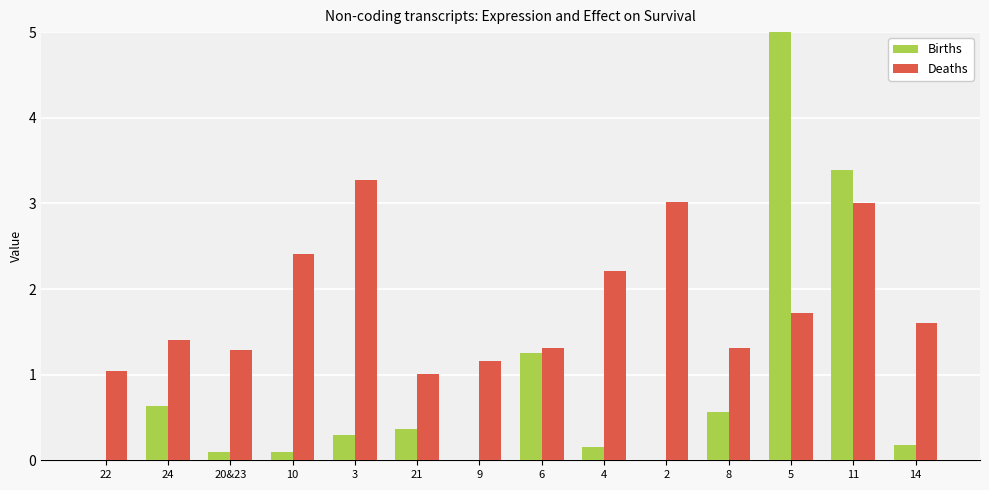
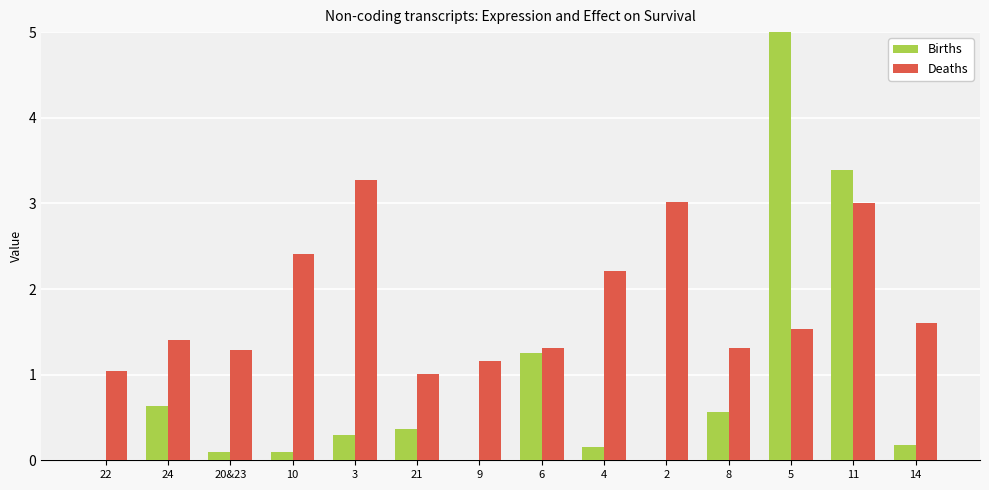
  {
    "Births": {
      "24": 0.6,
      "20&23": 0.1,
      "10": 0.1,
      "3": 0.3,
      "21": 0.4,
      "6": 1.3,
      "4": 0.2,
      "2": 0.0,
      "8": 0.6,
      "11": 3.4,
      "14": 0.2
    },
    "Deaths": {
      "22": 1.0,
      "24": 1.4,
      "20&23": 1.3,
      "10": 2.4,
      "3": 3.3,
      "21": 1.0,
      "9": 1.2,
      "6": 1.3,
      "4": 2.2,
      "2": 3.0,
      "8": 1.3,
-     "5": 1.7,
+     "5": 1.5,
      "11": 3.0,
      "14": 1.6
    }
  }
